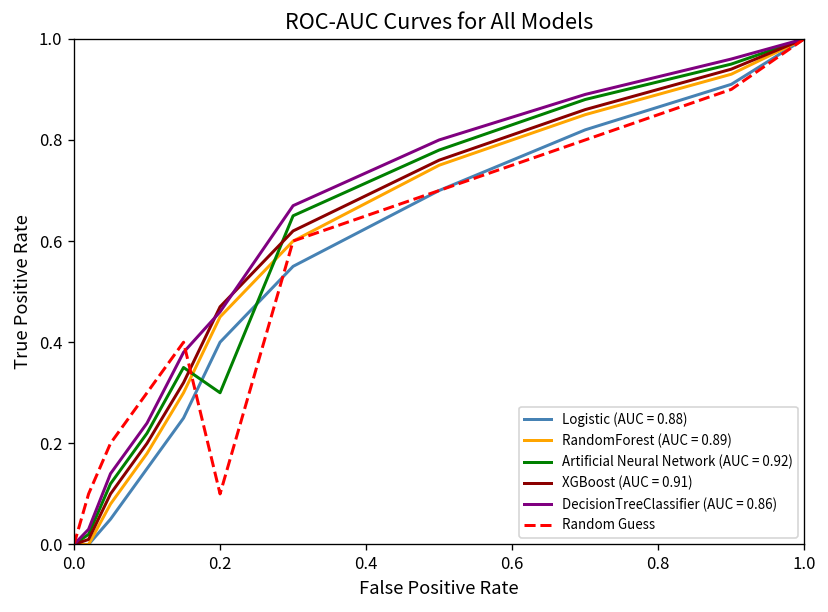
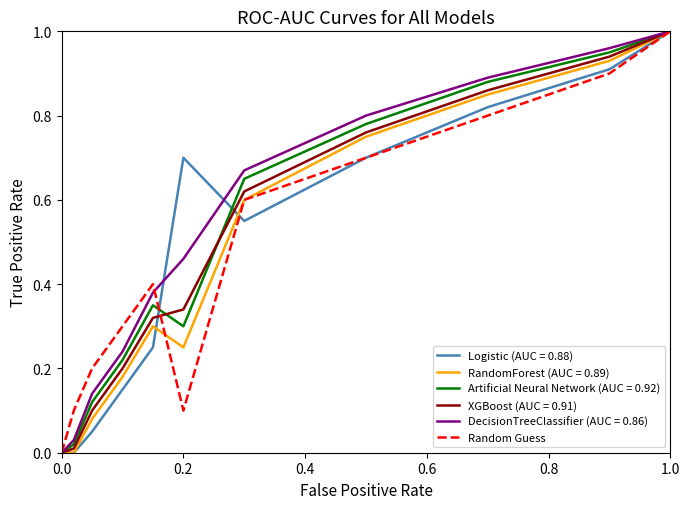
  {
    "Logistic (AUC = 0.88)": {
-     "0.2": 0.4
+     "0.2": 0.7
    },
    "RandomForest (AUC = 0.89)": {
-     "0.2": 0.45
+     "0.2": 0.25
    },
    "Artificial Neural Network (AUC = 0.92)": {
      "0.2": 0.30
    },
    "XGBoost (AUC = 0.91)": {
-     "0.2": 0.47
+     "0.2": 0.34
    },
    "DecisionTreeClassifier (AUC = 0.86)": {
      "0.2": 0.46
    },
    "Random Guess": {
      "0.2": 0.10
    }
  }
